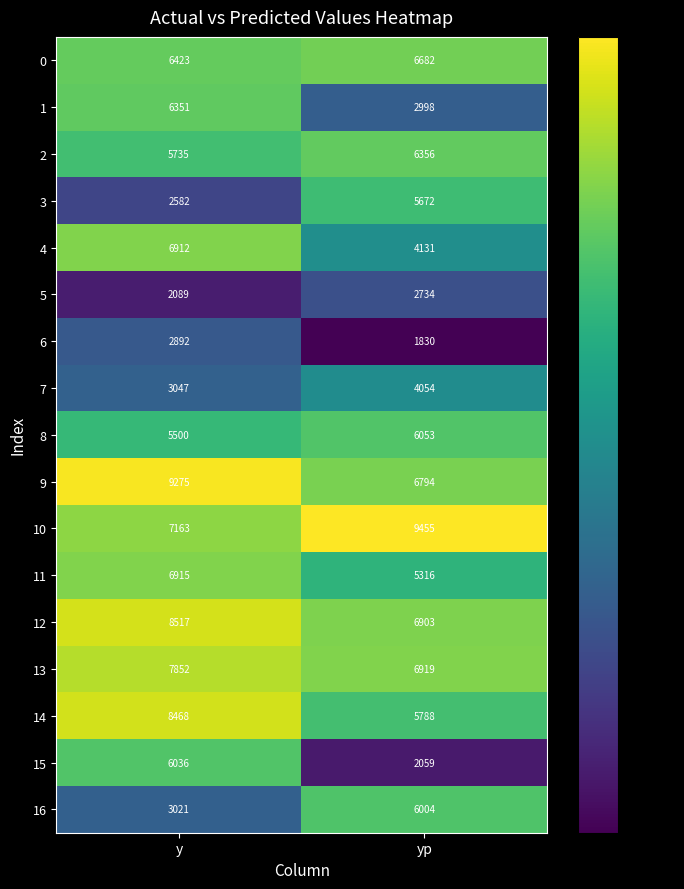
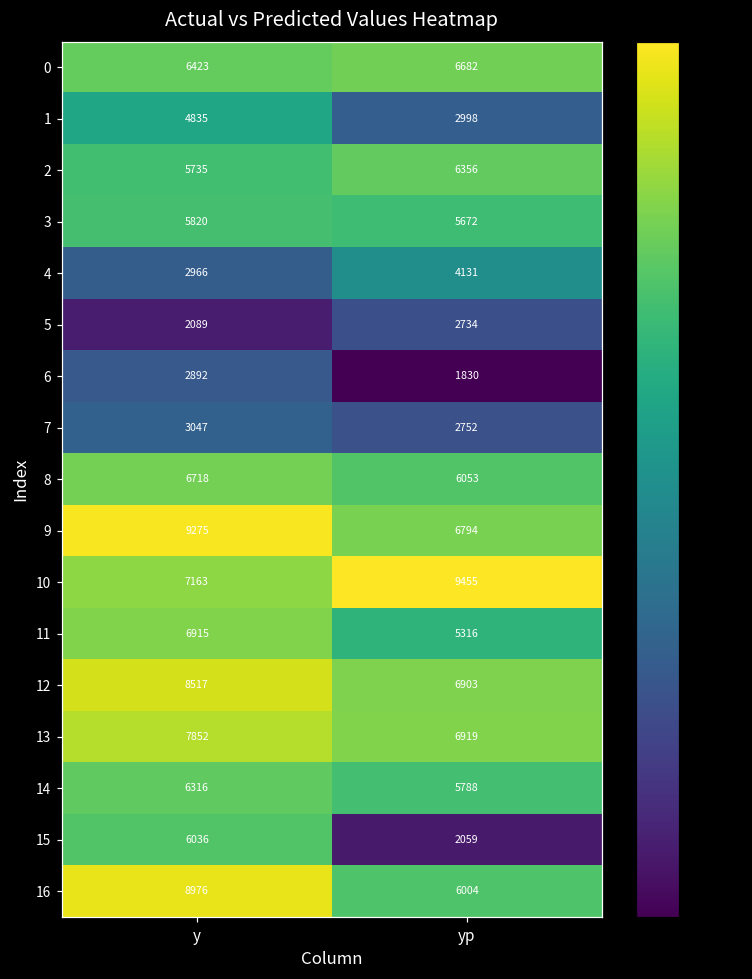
  {
    "0": {
      "y": 6423,
      "yp": 6682
    },
    "1": {
-     "y": 6351,
+     "y": 4835,
      "yp": 2998
    },
    "2": {
      "y": 5735,
      "yp": 6356
    },
    "3": {
-     "y": 2582,
+     "y": 5820,
      "yp": 5672
    },
    "4": {
-     "y": 6912,
+     "y": 2966,
      "yp": 4131
    },
    "5": {
      "y": 2089,
      "yp": 2734
    },
    "6": {
      "y": 2892,
      "yp": 1830
    },
    "7": {
      "y": 3047,
-     "yp": 4054
+     "yp": 2752
    },
    "8": {
-     "y": 5500,
+     "y": 6718,
      "yp": 6053
    },
    "9": {
      "y": 9275,
      "yp": 6794
    },
    "10": {
      "y": 7163,
      "yp": 9455
    },
    "11": {
      "y": 6915,
      "yp": 5316
    },
    "12": {
      "y": 8517,
      "yp": 6903
    },
    "13": {
      "y": 7852,
      "yp": 6919
    },
    "14": {
-     "y": 8468,
+     "y": 6316,
      "yp": 5788
    },
    "15": {
      "y": 6036,
      "yp": 2059
    },
    "16": {
-     "y": 3021,
+     "y": 8976,
      "yp": 6004
    }
  }
